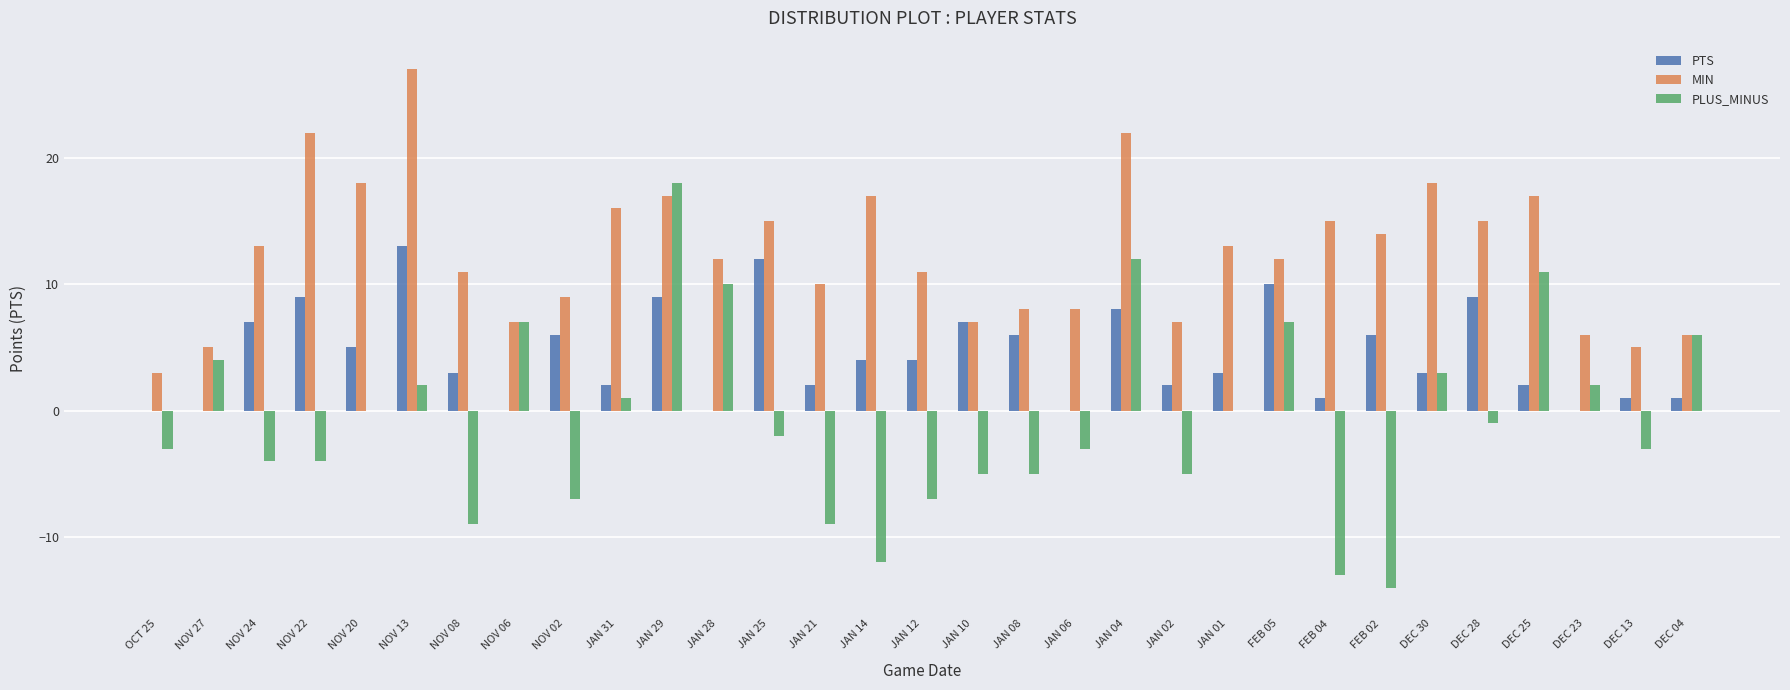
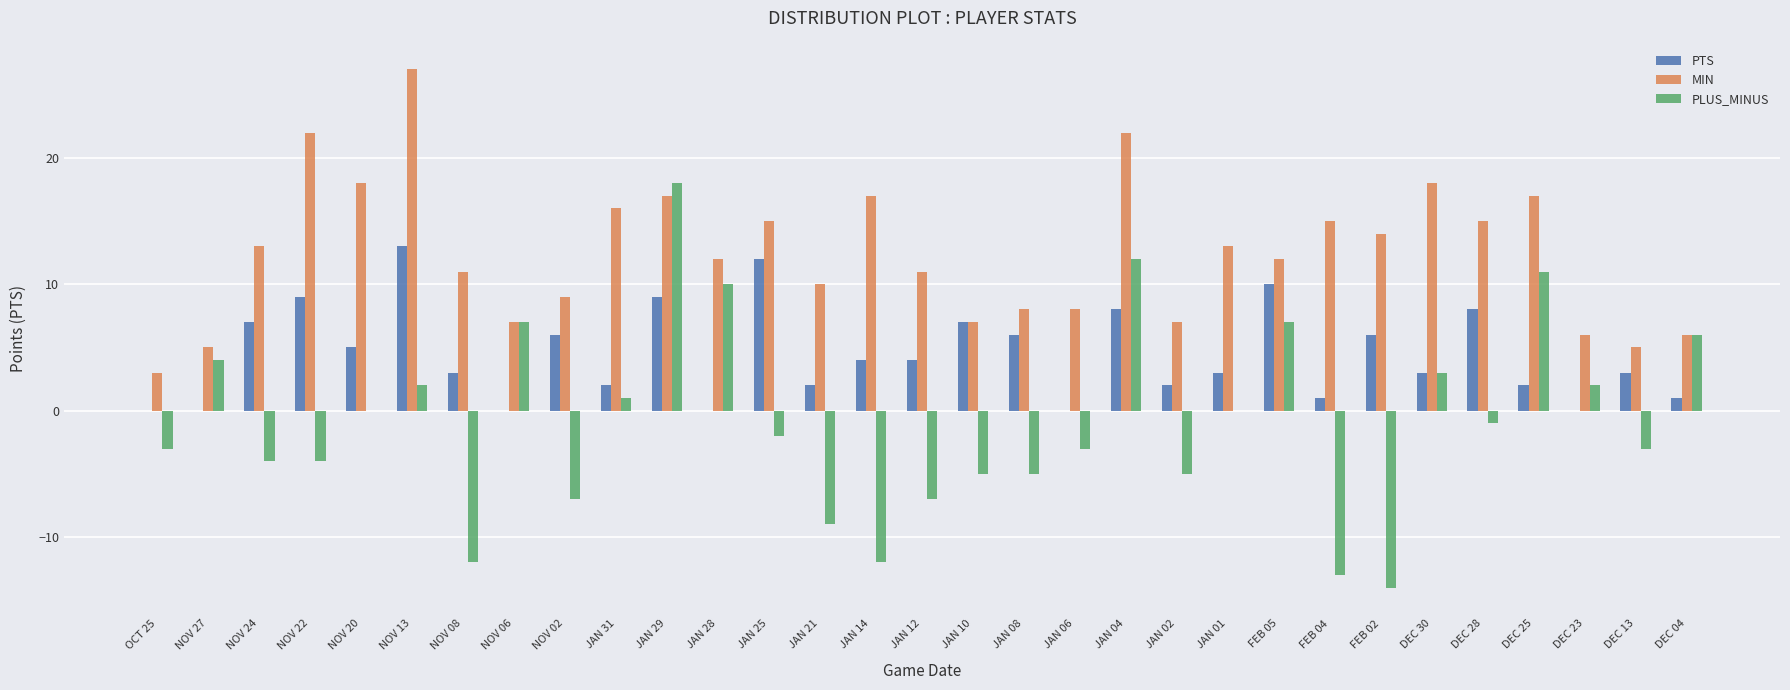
  {
    "PTS": {
      "OCT 25": 0,
      "NOV 27": 0,
      "NOV 24": 7,
      "NOV 22": 9,
      "NOV 20": 5,
      "NOV 13": 13,
      "NOV 08": 3,
      "NOV 06": 0,
      "NOV 02": 6,
      "JAN 31": 2,
      "JAN 29": 9,
      "JAN 28": 0,
      "JAN 25": 12,
      "JAN 21": 2,
      "JAN 14": 4,
      "JAN 12": 4,
      "JAN 10": 7,
      "JAN 08": 6,
      "JAN 06": 0,
      "JAN 04": 8,
      "JAN 02": 2,
      "JAN 01": 3,
      "FEB 05": 10,
      "FEB 04": 1,
      "FEB 02": 6,
      "DEC 30": 3,
-     "DEC 28": 9,
+     "DEC 28": 8,
      "DEC 25": 2,
      "DEC 23": 0,
-     "DEC 13": 1,
+     "DEC 13": 3,
      "DEC 04": 1
    },
    "MIN": {
      "OCT 25": 3,
      "NOV 27": 5,
      "NOV 24": 13,
      "NOV 22": 22,
      "NOV 20": 18,
      "NOV 13": 27,
      "NOV 08": 11,
      "NOV 06": 7,
      "NOV 02": 9,
      "JAN 31": 16,
      "JAN 29": 17,
      "JAN 28": 12,
      "JAN 25": 15,
      "JAN 21": 10,
      "JAN 14": 17,
      "JAN 12": 11,
      "JAN 10": 7,
      "JAN 08": 8,
      "JAN 06": 8,
      "JAN 04": 22,
      "JAN 02": 7,
      "JAN 01": 13,
      "FEB 05": 12,
      "FEB 04": 15,
      "FEB 02": 14,
      "DEC 30": 18,
      "DEC 28": 15,
      "DEC 25": 17,
      "DEC 23": 6,
      "DEC 13": 5,
      "DEC 04": 6
    },
    "PLUS_MINUS": {
      "OCT 25": -3,
      "NOV 27": 4,
      "NOV 24": -4,
      "NOV 22": -4,
      "NOV 20": 0,
      "NOV 13": 2,
-     "NOV 08": -9,
+     "NOV 08": -12,
      "NOV 06": 7,
      "NOV 02": -7,
      "JAN 31": 1,
      "JAN 29": 18,
      "JAN 28": 10,
      "JAN 25": -2,
      "JAN 21": -9,
      "JAN 14": -12,
      "JAN 12": -7,
      "JAN 10": -5,
      "JAN 08": -5,
      "JAN 06": -3,
      "JAN 04": 12,
      "JAN 02": -5,
      "JAN 01": 0,
      "FEB 05": 7,
      "FEB 04": -13,
      "FEB 02": -14,
      "DEC 30": 3,
      "DEC 28": -1,
      "DEC 25": 11,
      "DEC 23": 2,
      "DEC 13": -3,
      "DEC 04": 6
    }
  }
